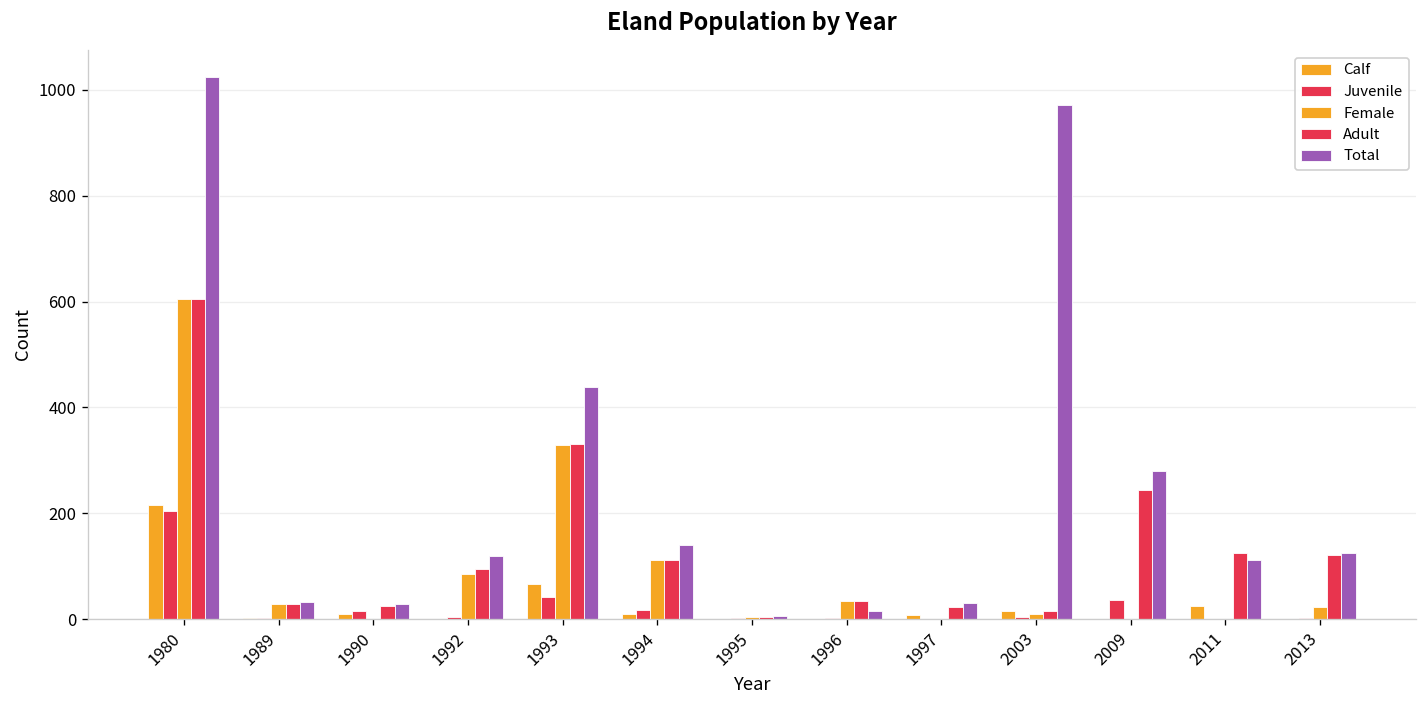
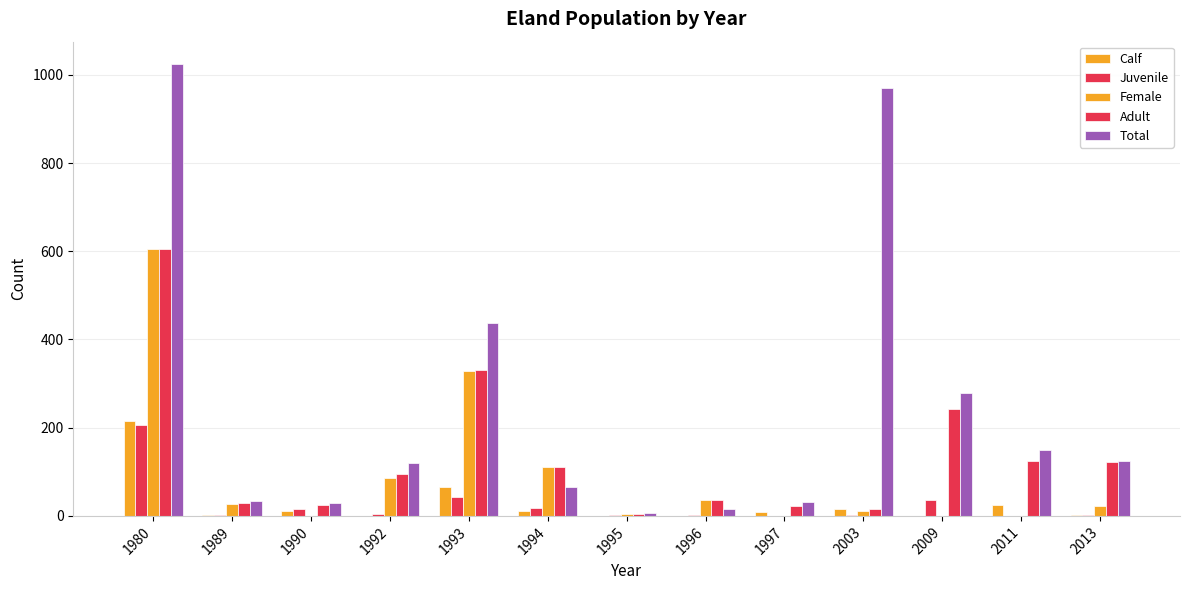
  {
    "Total": {
      "1980": 1020,
      "1989": 30,
      "1990": 30,
      "1992": 120,
      "1993": 440,
-     "1994": 140,
+     "1994": 70,
      "1995": 10,
      "1996": 20,
      "1997": 30,
      "2003": 970,
      "2009": 280,
-     "2011": 110,
+     "2011": 150,
      "2013": 130
    }
  }
